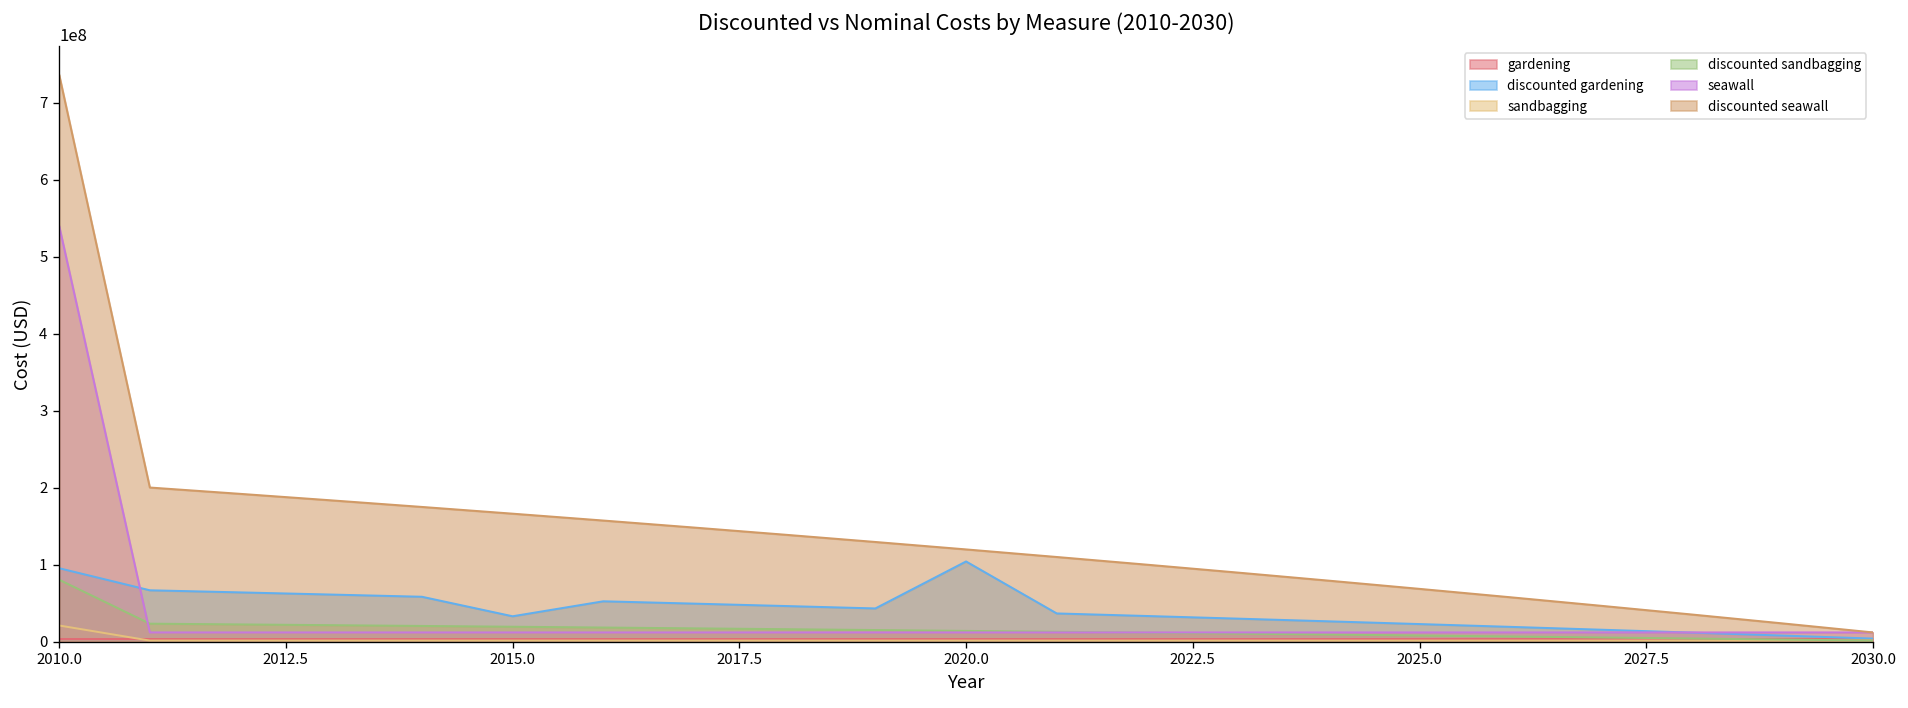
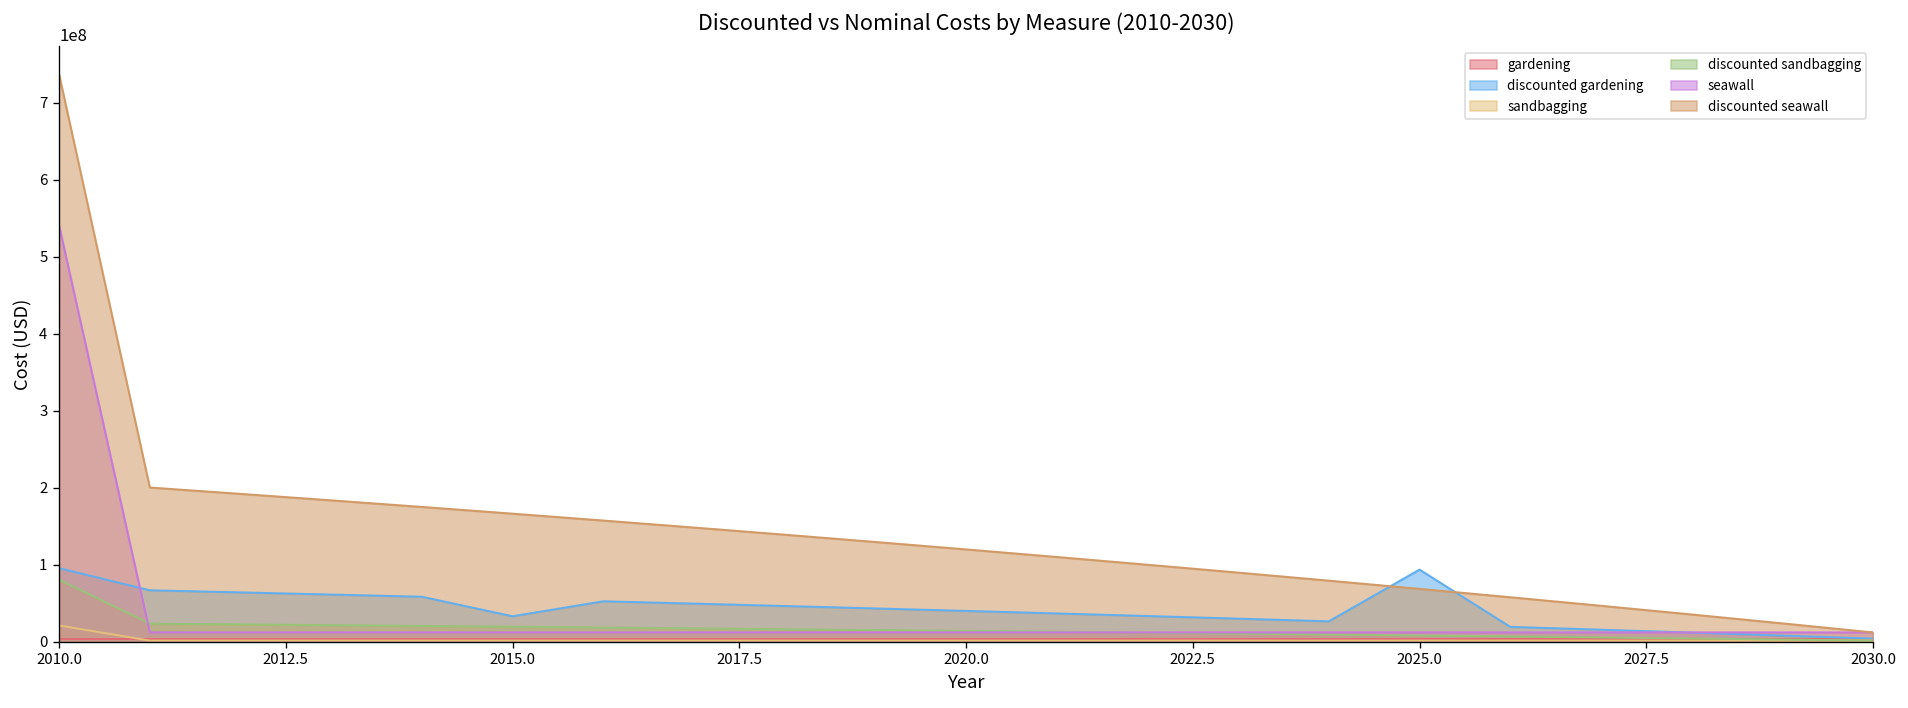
  {
    "discounted gardening": {
      "2010.0": 100000000,
      "2015.0": 30000000,
-     "2020.0": 100000000,
-     "2025.0": 20000000
+     "2020.0": 40000000,
+     "2025.0": 90000000
    },
    "discounted sandbagging": {
      "2010.0": 80000000,
      "2015.0": 20000000,
      "2025.0": 10000000
    },
    "seawall": {
      "2010.0": 540000000,
      "2015.0": 10000000,
      "2025.0": 10000000
    }
  }
